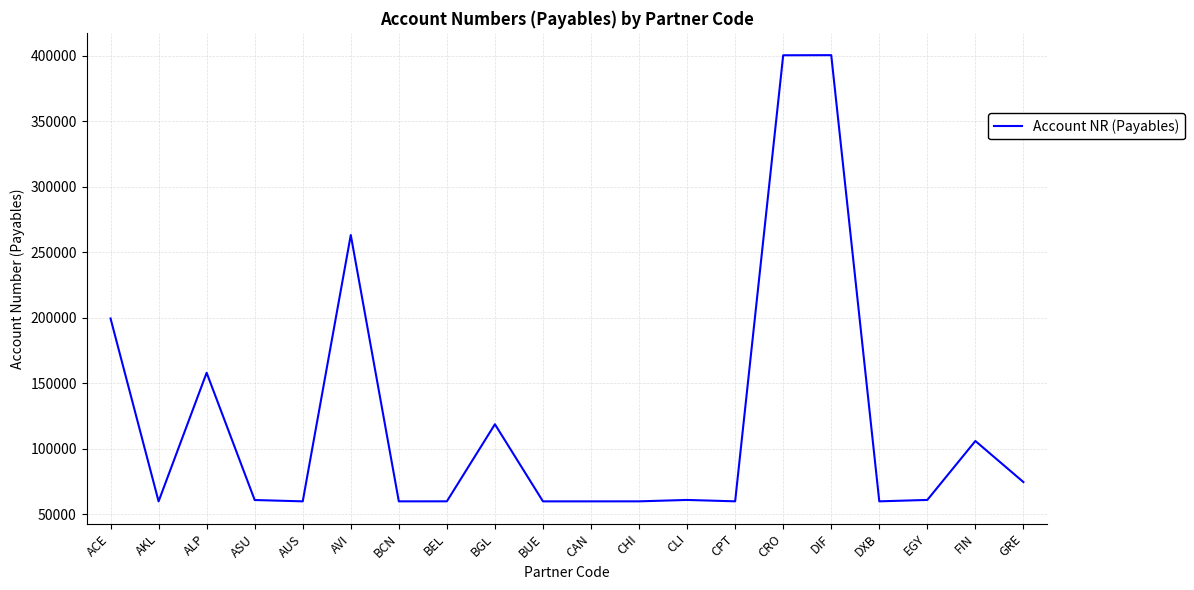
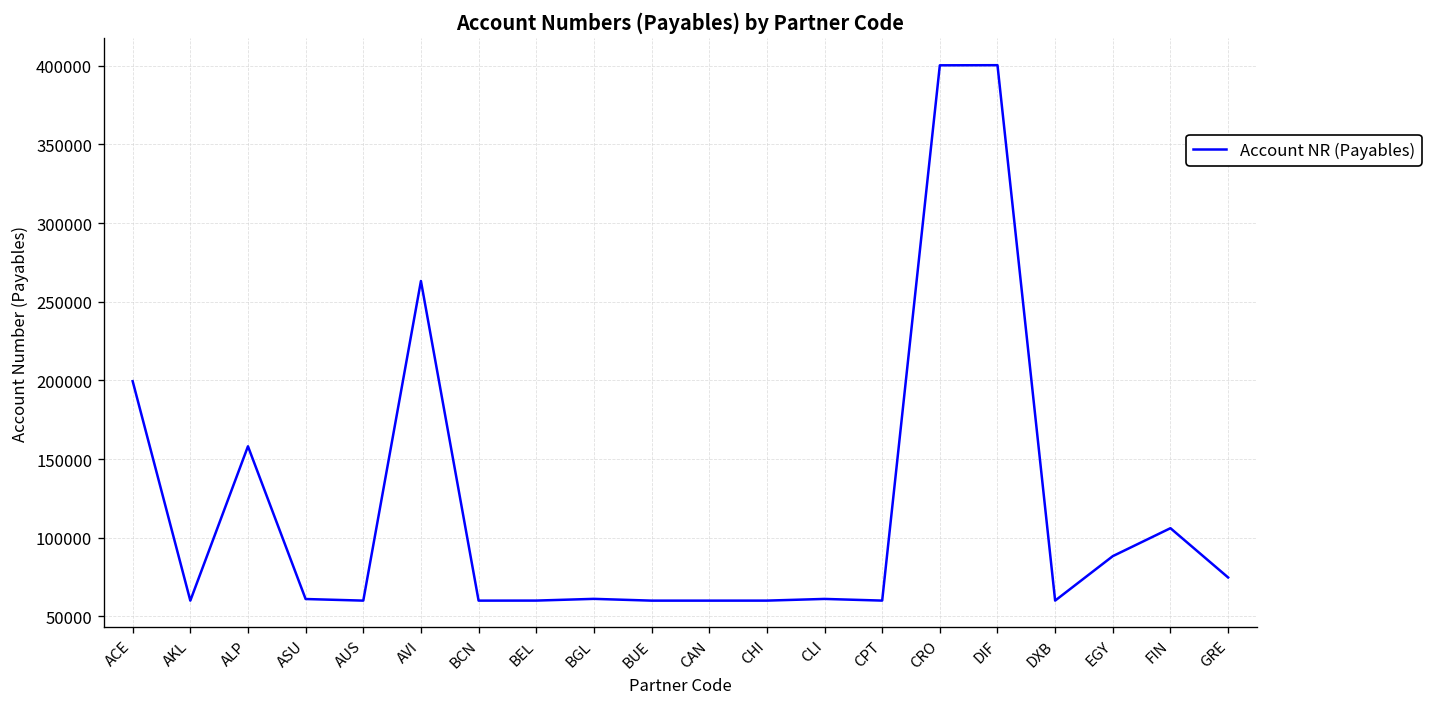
  {
    "ACE": 199000,
    "AKL": 60000,
    "ALP": 158000,
    "ASU": 61000,
    "AUS": 60000,
    "AVI": 263000,
    "BCN": 60000,
    "BEL": 60000,
-   "BGL": 119000,
+   "BGL": 61000,
    "BUE": 60000,
    "CAN": 60000,
    "CHI": 60000,
    "CLI": 61000,
    "CPT": 60000,
    "CRO": 400000,
    "DIF": 400000,
    "DXB": 60000,
-   "EGY": 61000,
+   "EGY": 88000,
    "FIN": 106000,
    "GRE": 75000
  }
